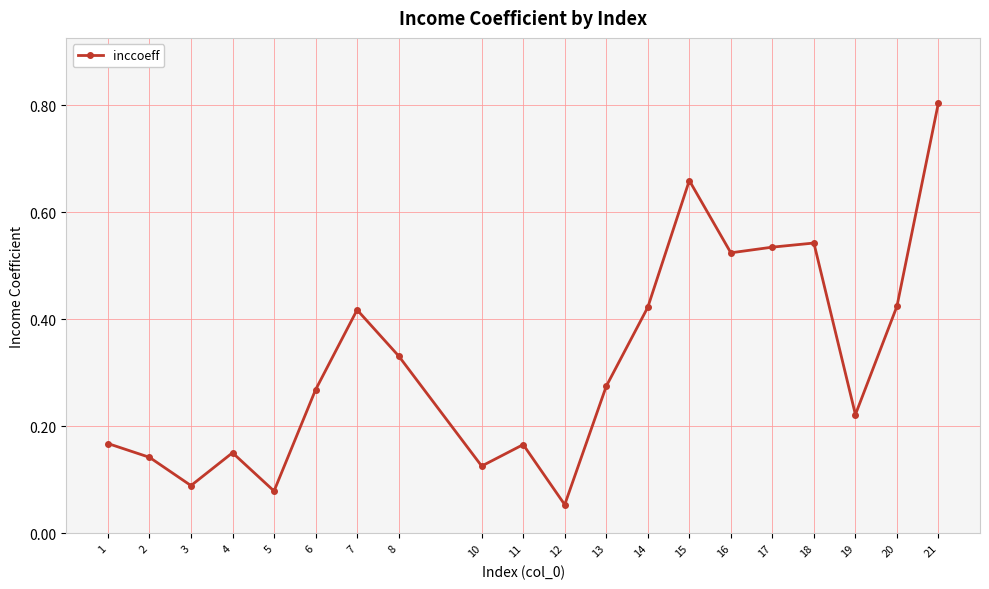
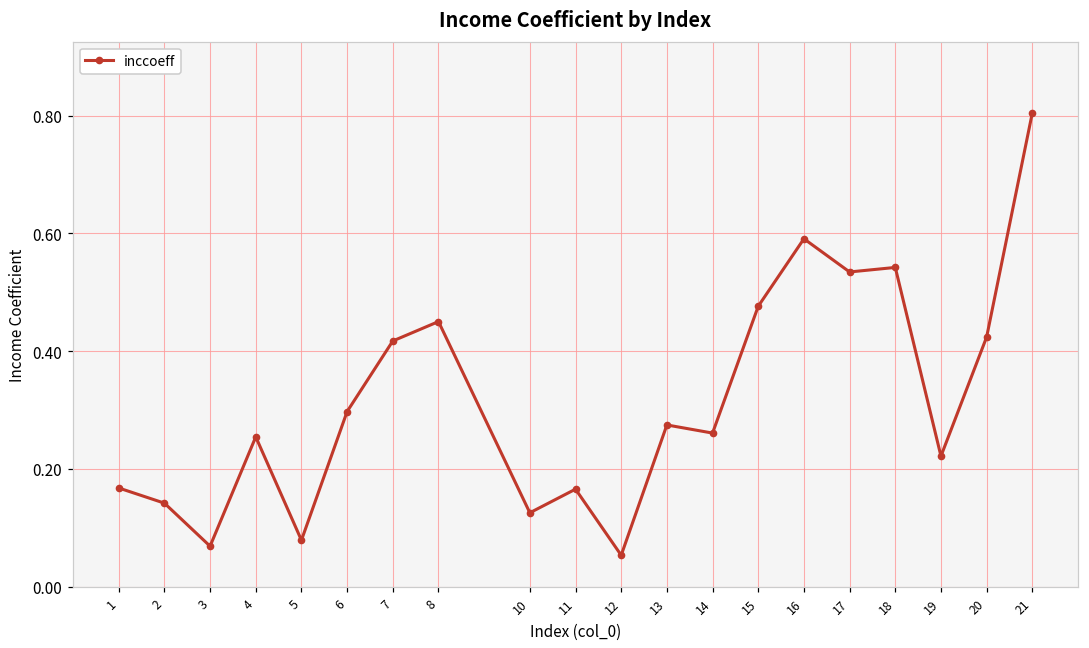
  {
    "1": 0.17,
    "2": 0.14,
-   "3": 0.09,
-   "4": 0.15,
+   "3": 0.07,
+   "4": 0.25,
    "5": 0.08,
-   "6": 0.27,
+   "6": 0.30,
    "7": 0.42,
-   "8": 0.33,
+   "8": 0.45,
    "10": 0.13,
    "11": 0.17,
    "12": 0.05,
    "13": 0.27,
-   "14": 0.42,
-   "15": 0.66,
-   "16": 0.52,
+   "14": 0.26,
+   "15": 0.48,
+   "16": 0.59,
    "17": 0.53,
    "18": 0.54,
    "19": 0.22,
    "20": 0.42,
    "21": 0.80
  }
